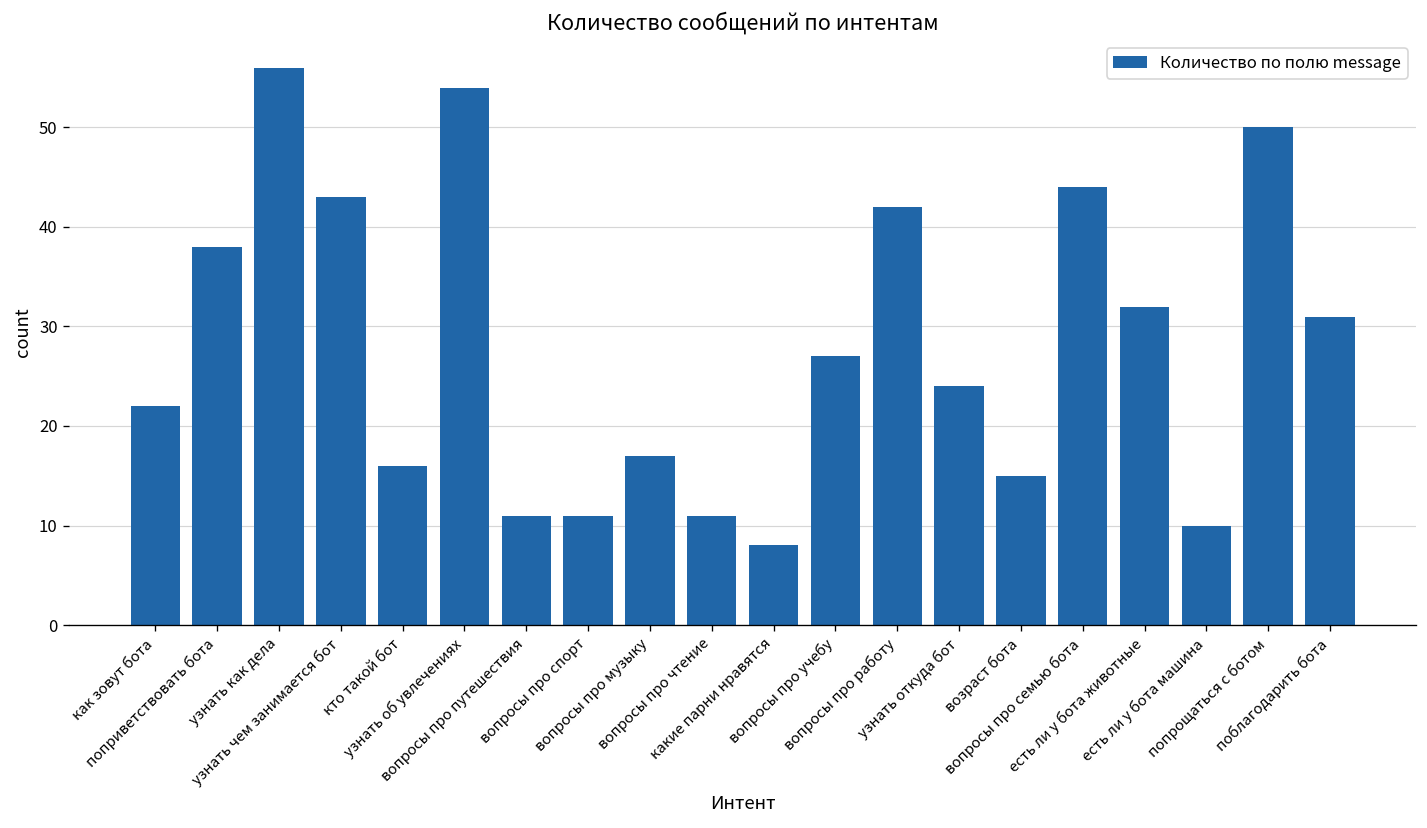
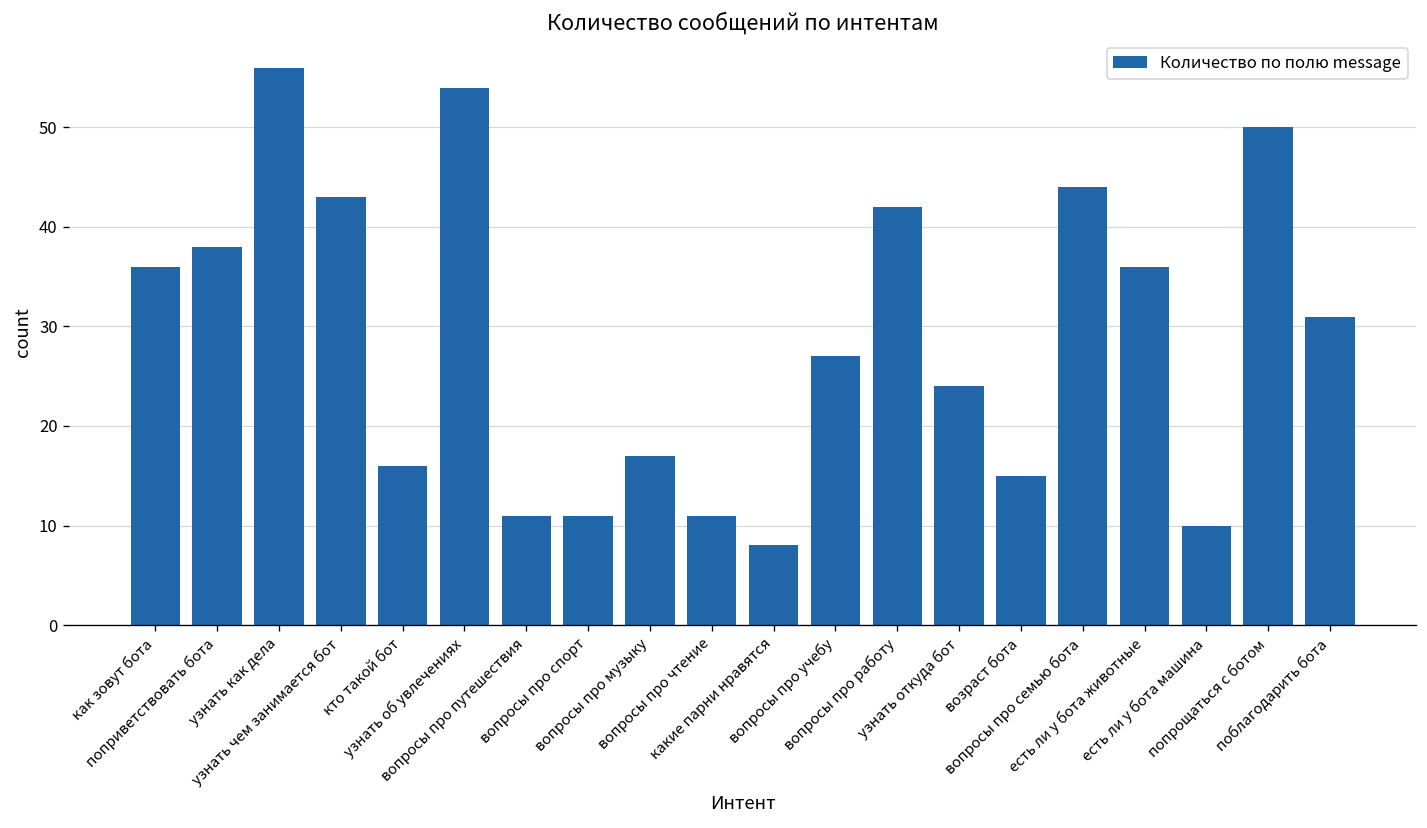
  {
-   "как зовут бота": 22,
+   "как зовут бота": 36,
    "поприветствовать бота": 38,
    "узнать как дела": 56,
    "узнать чем занимается бот": 43,
    "кто такой бот": 16,
    "узнать об увлечениях": 54,
    "вопросы про путешествия": 11,
    "вопросы про спорт": 11,
    "вопросы про музыку": 17,
    "вопросы про чтение": 11,
    "какие парни нравятся": 8,
    "вопросы про учебу": 27,
    "вопросы про работу": 42,
    "узнать откуда бот": 24,
    "возраст бота": 15,
    "вопросы про семью бота": 44,
-   "есть ли у бота животные": 32,
+   "есть ли у бота животные": 36,
    "есть ли у бота машина": 10,
    "попрощаться с ботом": 50,
    "поблагодарить бота": 31
  }
